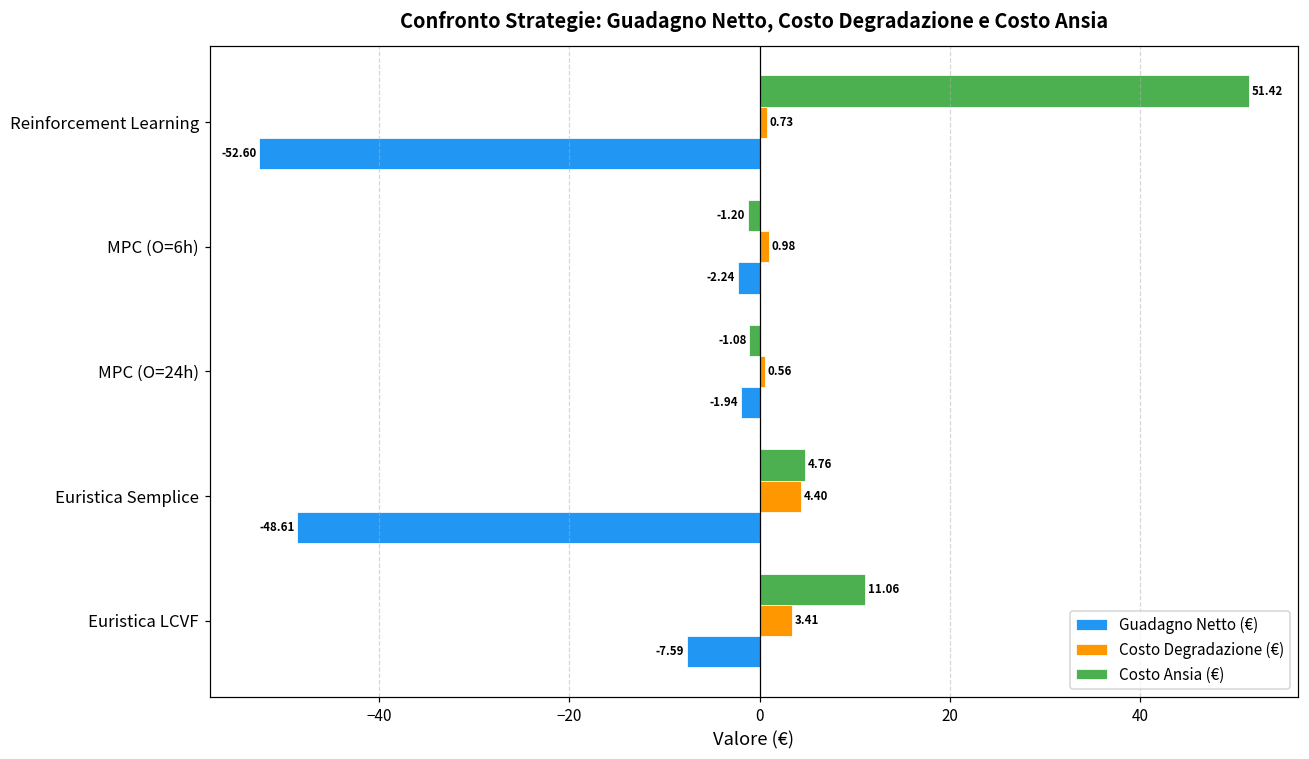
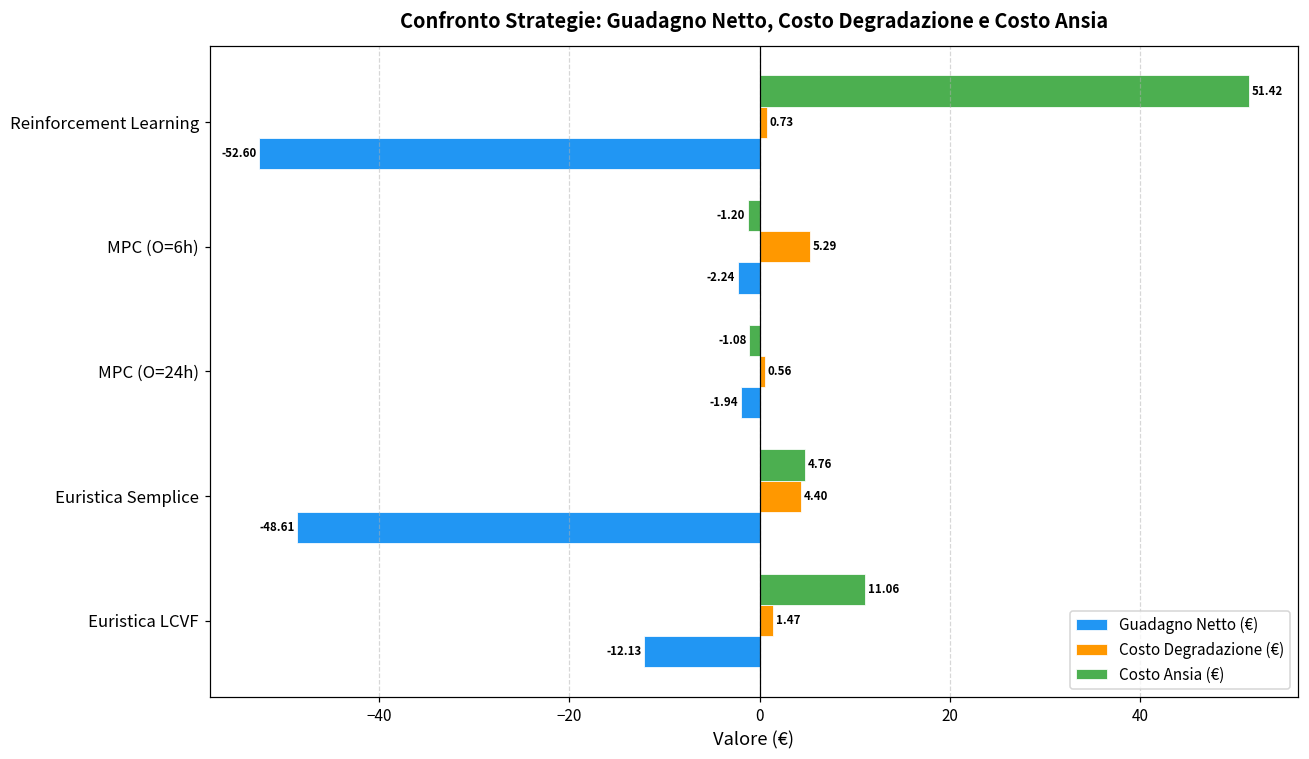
  {
    "Guadagno Netto (€)": {
      "Reinforcement Learning": -52.60,
      "MPC (O=6h)": -2.24,
      "MPC (O=24h)": -1.94,
      "Euristica Semplice": -48.61,
-     "Euristica LCVF": -7.59
+     "Euristica LCVF": -12.13
    },
    "Costo Degradazione (€)": {
      "Reinforcement Learning": 0.73,
-     "MPC (O=6h)": 0.98,
+     "MPC (O=6h)": 5.29,
      "MPC (O=24h)": 0.56,
      "Euristica Semplice": 4.40,
-     "Euristica LCVF": 3.41
+     "Euristica LCVF": 1.47
    },
    "Costo Ansia (€)": {
      "Reinforcement Learning": 51.42,
      "MPC (O=6h)": -1.20,
      "MPC (O=24h)": -1.08,
      "Euristica Semplice": 4.76,
      "Euristica LCVF": 11.06
    }
  }
